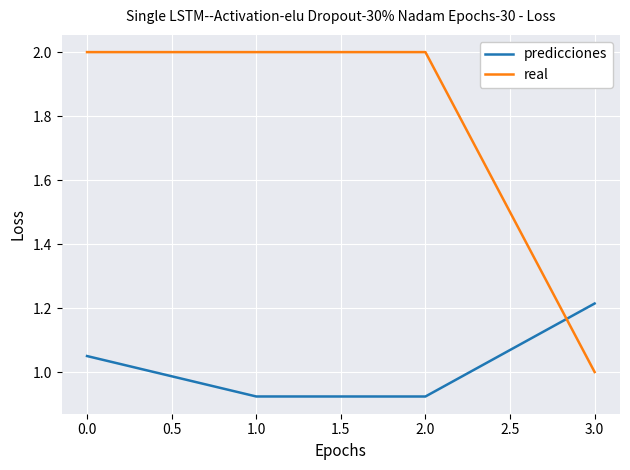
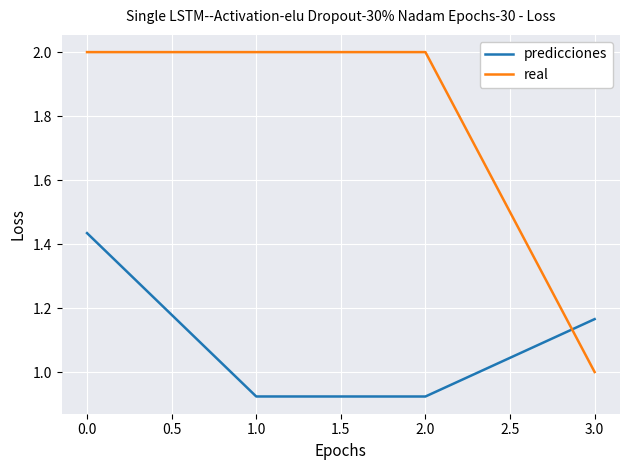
  {
    "predicciones": {
-     "0.0": 1.05,
+     "0.0": 1.43,
      "1.0": 0.92,
      "2.0": 0.92,
-     "3.0": 1.21
+     "3.0": 1.17
    },
    "real": {
      "0.0": 2.00,
      "1.0": 2.00,
      "2.0": 2.00,
      "3.0": 1.00
    }
  }
